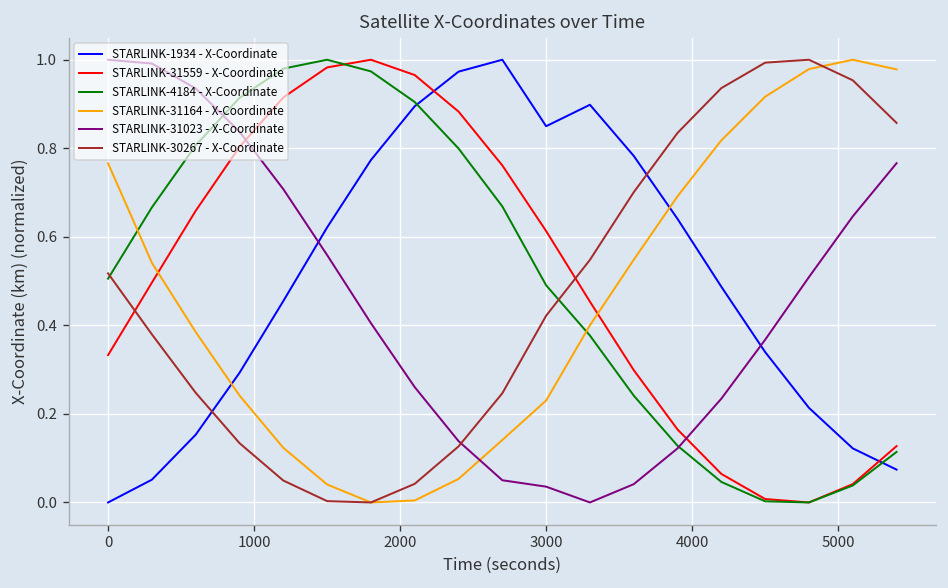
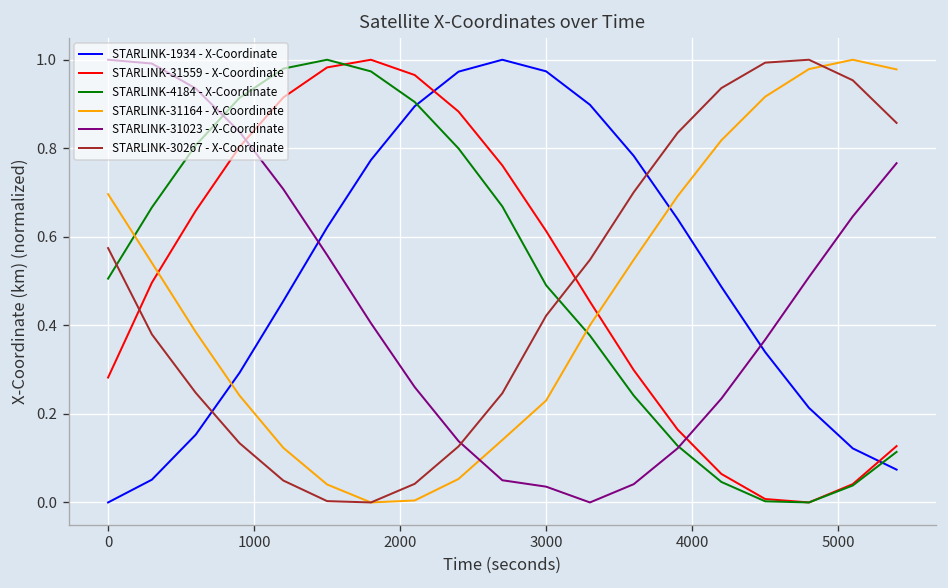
  {
    "STARLINK-1934 - X-Coordinate": {
      "0": 0.00,
-     "3000": 0.85
+     "3000": 0.97
    },
    "STARLINK-31559 - X-Coordinate": {
-     "0": 0.33,
+     "0": 0.28,
      "3000": 0.61
    },
    "STARLINK-4184 - X-Coordinate": {
      "0": 0.51,
      "3000": 0.49
    },
    "STARLINK-31164 - X-Coordinate": {
-     "0": 0.77,
+     "0": 0.70,
      "3000": 0.23
    },
    "STARLINK-31023 - X-Coordinate": {
      "3000": 0.04
    },
    "STARLINK-30267 - X-Coordinate": {
-     "0": 0.52,
+     "0": 0.57,
      "3000": 0.42
    }
  }
